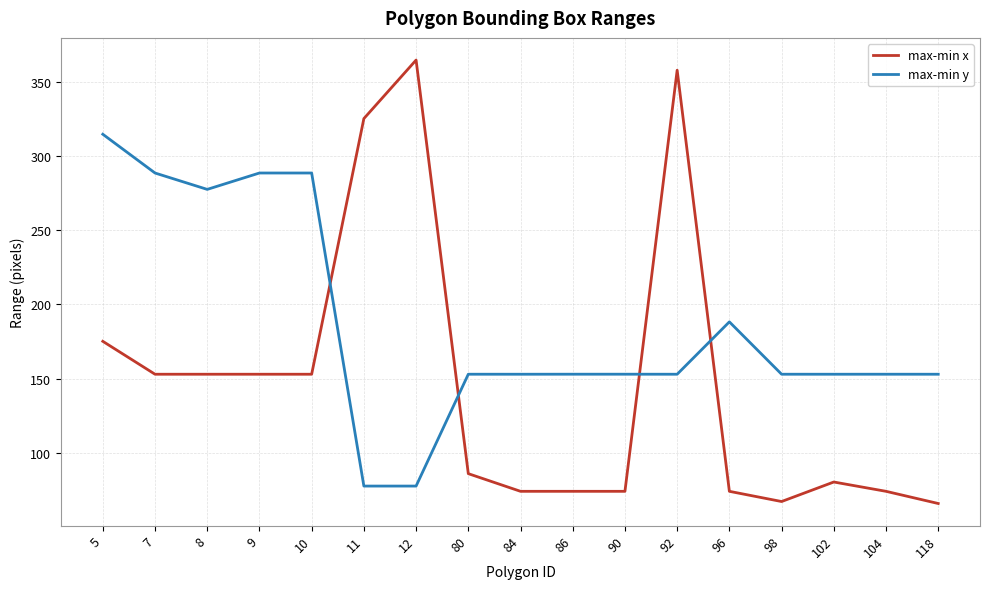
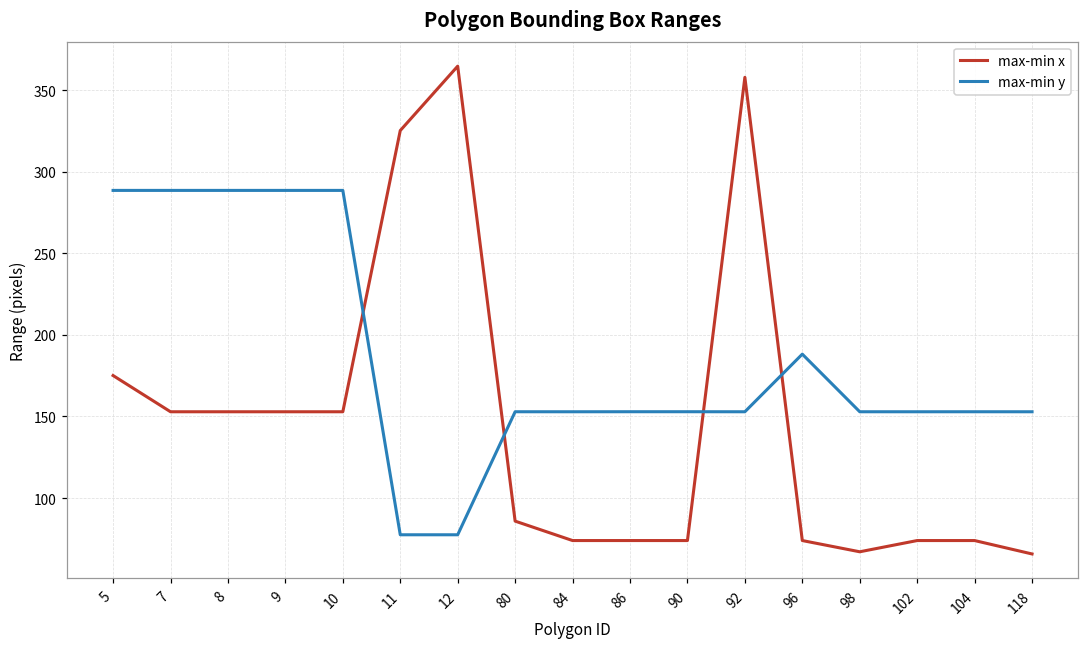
  {
    "max-min x": {
      "5": 175,
      "7": 153,
      "8": 153,
      "9": 153,
      "10": 153,
      "11": 325,
      "12": 365,
      "80": 86,
      "84": 74,
      "86": 74,
      "90": 74,
      "92": 358,
      "96": 74,
      "98": 67,
-     "102": 80,
+     "102": 74,
      "104": 74,
      "118": 66
    },
    "max-min y": {
-     "5": 315,
+     "5": 289,
      "7": 289,
-     "8": 277,
+     "8": 289,
      "9": 289,
      "10": 289,
      "11": 78,
      "12": 78,
      "80": 153,
      "84": 153,
      "86": 153,
      "90": 153,
      "92": 153,
      "96": 188,
      "98": 153,
      "102": 153,
      "104": 153,
      "118": 153
    }
  }
